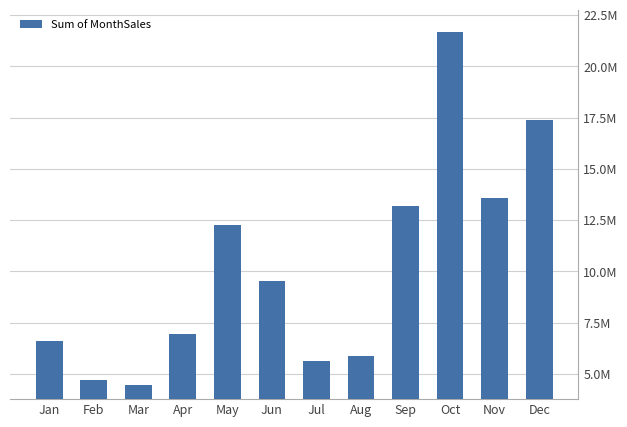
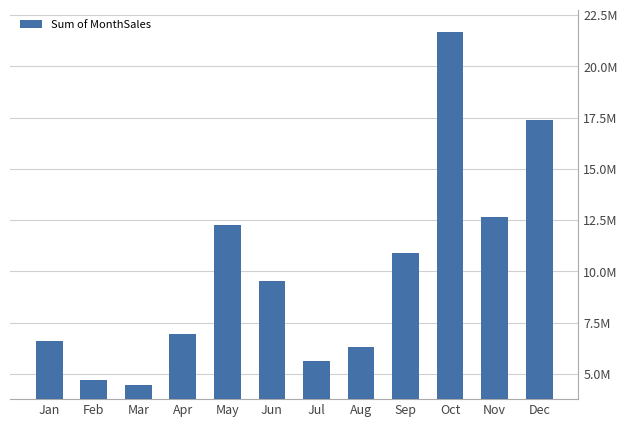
  {
    "Jan": 6600000,
    "Feb": 4700000,
    "Mar": 4400000,
    "Apr": 7000000,
    "May": 12300000,
    "Jun": 9500000,
    "Jul": 5600000,
-   "Aug": 5900000,
-   "Sep": 13200000,
+   "Aug": 6300000,
+   "Sep": 10900000,
    "Oct": 21700000,
-   "Nov": 13600000,
+   "Nov": 12700000,
    "Dec": 17400000
  }
